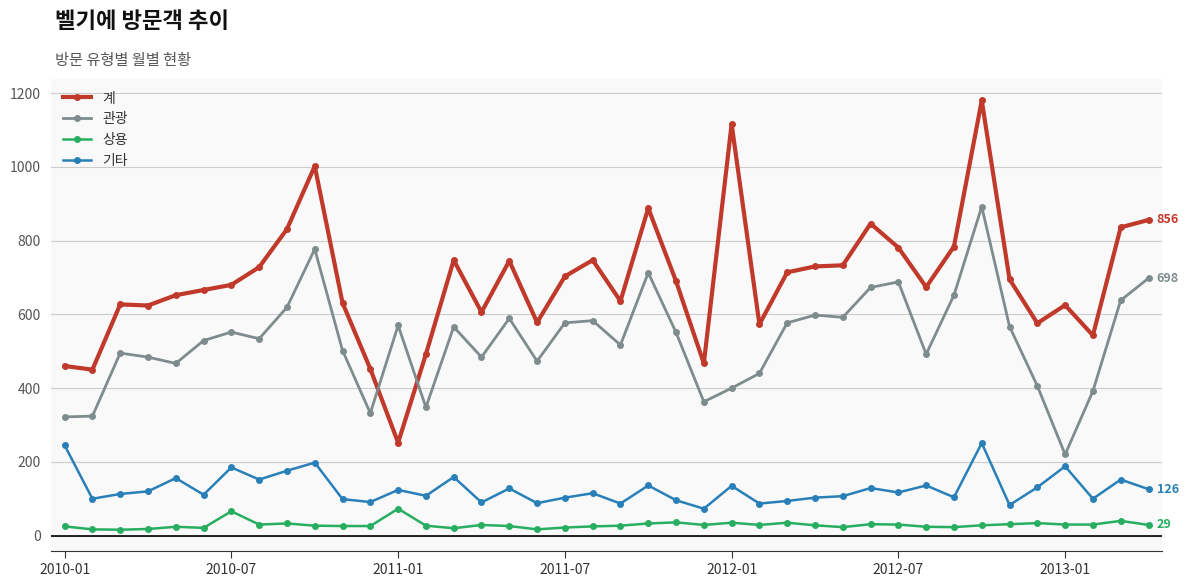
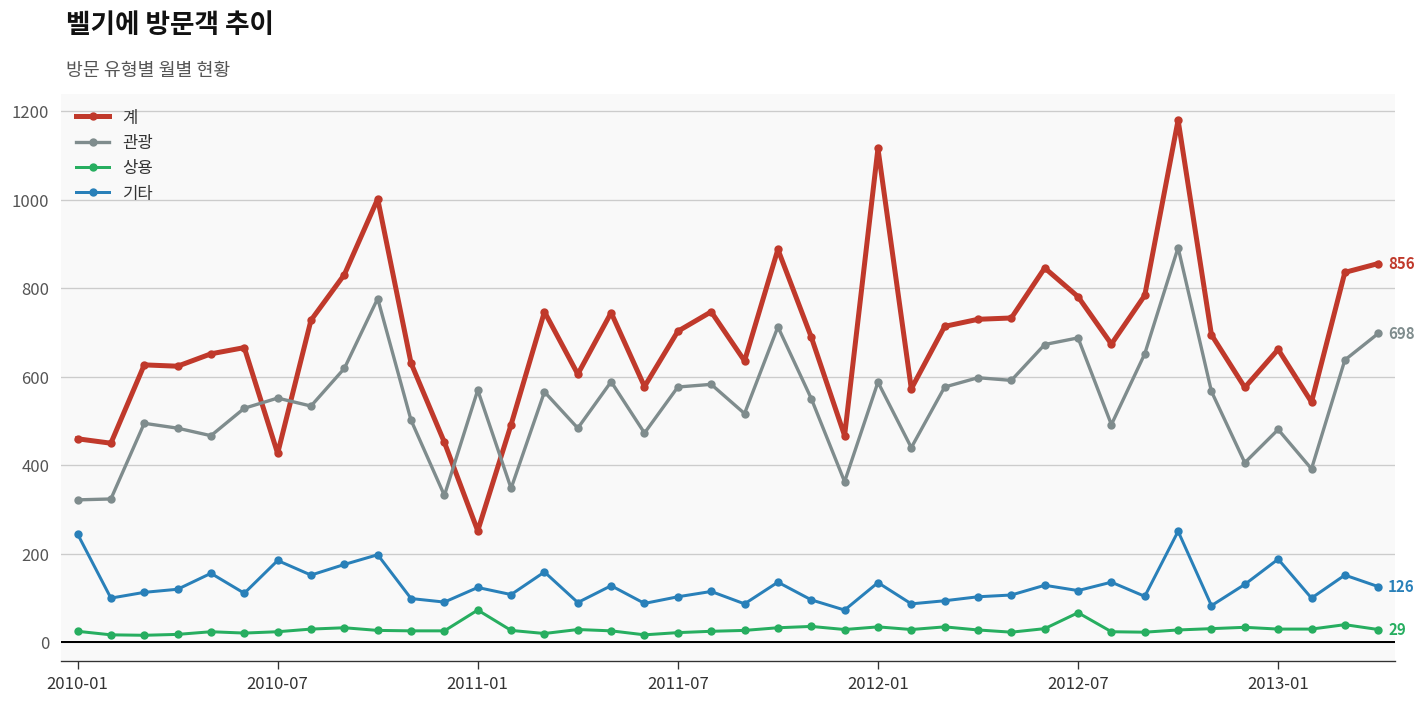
  {
    "계": {
      "2010-01": 460,
-     "2010-07": 680,
+     "2010-07": 430,
      "2011-01": 250,
      "2011-07": 700,
      "2012-01": 1120,
      "2012-07": 780,
-     "2013-01": 630
+     "2013-01": 660
    },
    "관광": {
      "2010-01": 320,
      "2010-07": 550,
      "2011-01": 570,
      "2011-07": 580,
-     "2012-01": 400,
+     "2012-01": 590,
      "2012-07": 690,
-     "2013-01": 220
+     "2013-01": 480
    },
    "상용": {
      "2010-01": 30,
-     "2010-07": 70,
+     "2010-07": 20,
      "2011-01": 70,
      "2011-07": 20,
      "2012-01": 40,
-     "2012-07": 30,
+     "2012-07": 70,
      "2013-01": 30
    },
    "기타": {
      "2010-01": 250,
      "2010-07": 190,
      "2011-01": 120,
      "2011-07": 100,
      "2012-01": 140,
      "2012-07": 120,
      "2013-01": 190
    }
  }
